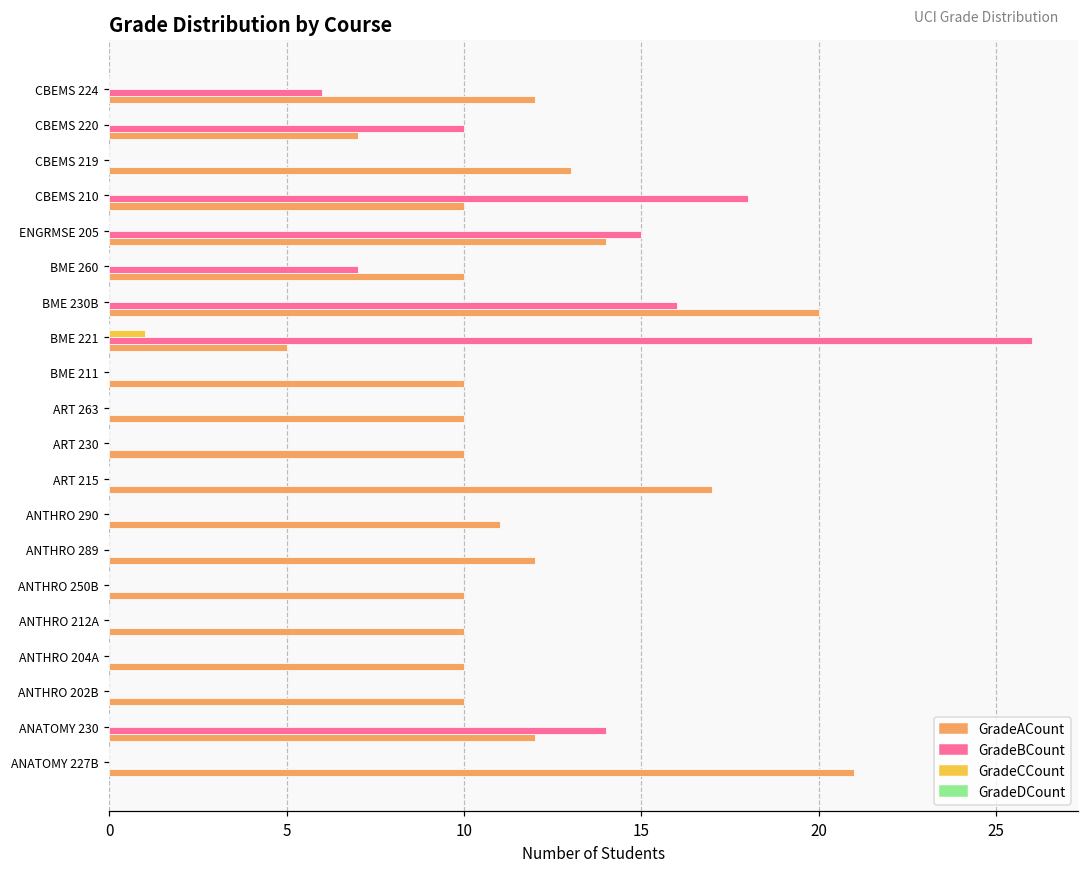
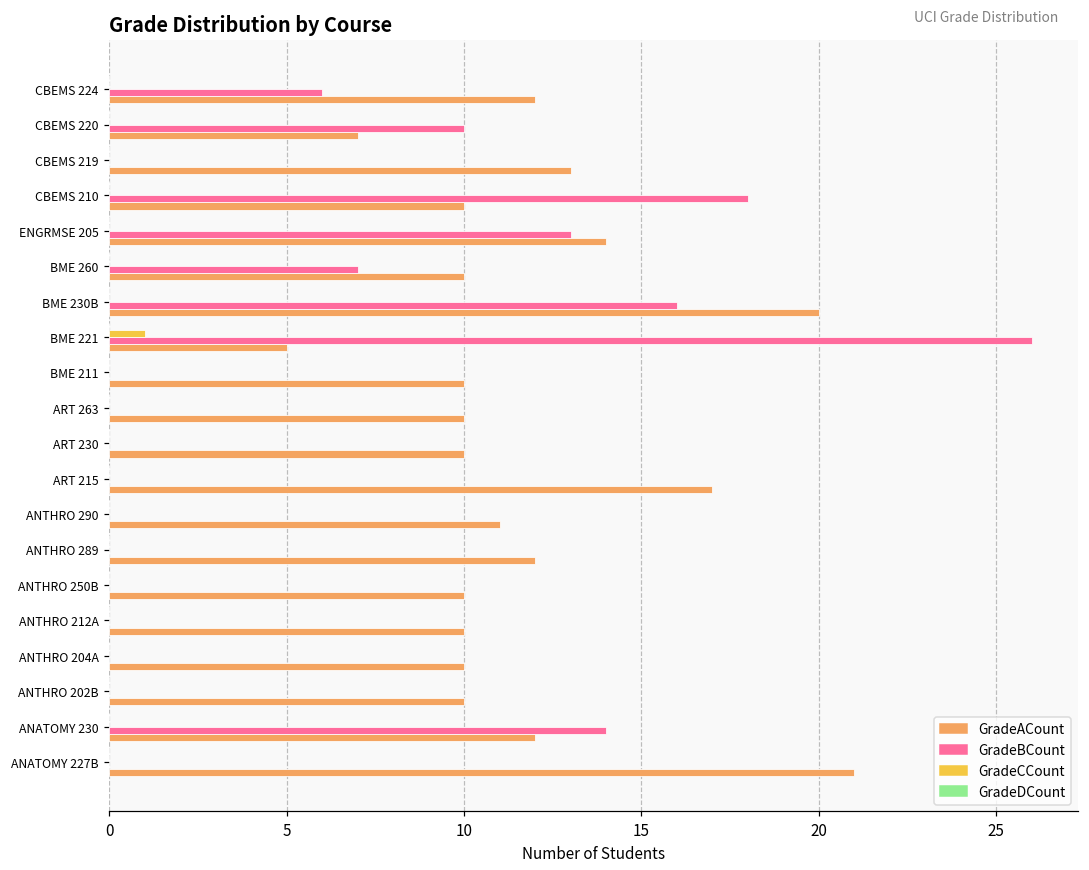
  {
    "GradeBCount": {
      "CBEMS 224": 6,
      "CBEMS 220": 10,
      "CBEMS 219": 0,
      "CBEMS 210": 18,
-     "ENGRMSE 205": 15,
+     "ENGRMSE 205": 13,
      "BME 260": 7,
      "BME 230B": 16,
      "BME 221": 26,
      "BME 211": 0,
      "ART 263": 0,
      "ART 230": 0,
      "ART 215": 0,
      "ANTHRO 290": 0,
      "ANTHRO 289": 0,
      "ANTHRO 250B": 0,
      "ANTHRO 212A": 0,
      "ANTHRO 204A": 0,
      "ANTHRO 202B": 0,
      "ANATOMY 230": 14,
      "ANATOMY 227B": 0
    },
    "GradeDCount": {
      "CBEMS 224": 0,
      "CBEMS 220": 0,
      "CBEMS 219": 0,
      "CBEMS 210": 0,
      "ENGRMSE 205": 0,
      "BME 260": 0,
      "BME 230B": 0,
      "BME 221": 0,
      "BME 211": 0,
      "ART 263": 0,
      "ART 230": 0,
      "ART 215": 0,
      "ANTHRO 290": 0,
      "ANTHRO 289": 0,
      "ANTHRO 250B": 0,
      "ANTHRO 212A": 0,
      "ANTHRO 204A": 0,
      "ANTHRO 202B": 0,
      "ANATOMY 230": 0,
      "ANATOMY 227B": 0
    }
  }
